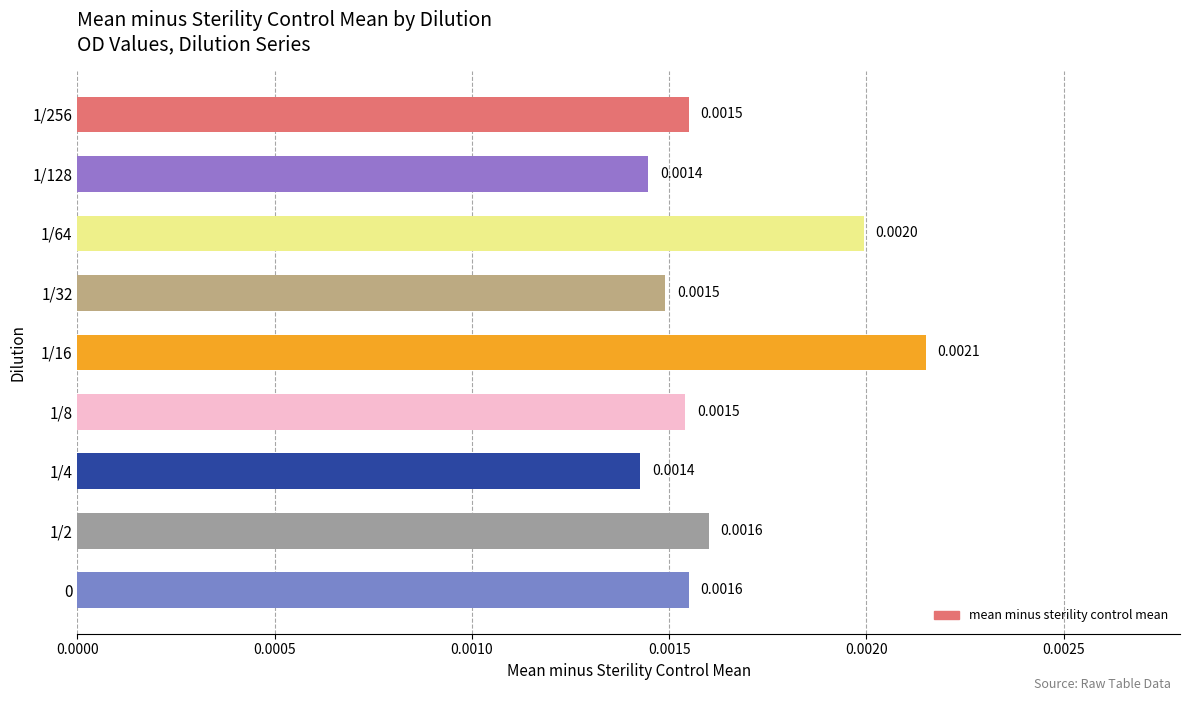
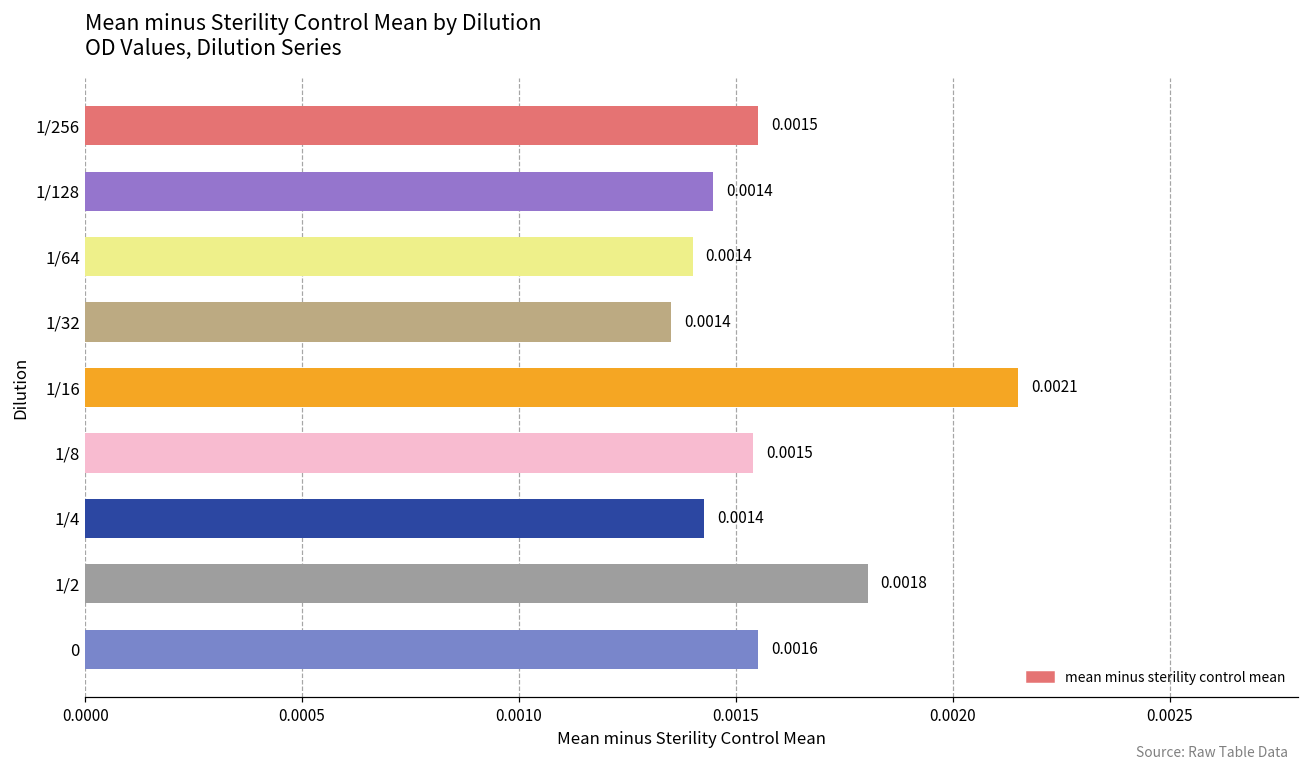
  {
    "1/256": 0.0015,
    "1/128": 0.0014,
-   "1/64": 0.0020,
-   "1/32": 0.0015,
+   "1/64": 0.0014,
+   "1/32": 0.0014,
    "1/16": 0.0021,
    "1/8": 0.0015,
    "1/4": 0.0014,
-   "1/2": 0.0016,
+   "1/2": 0.0018,
    "0": 0.0016
  }
